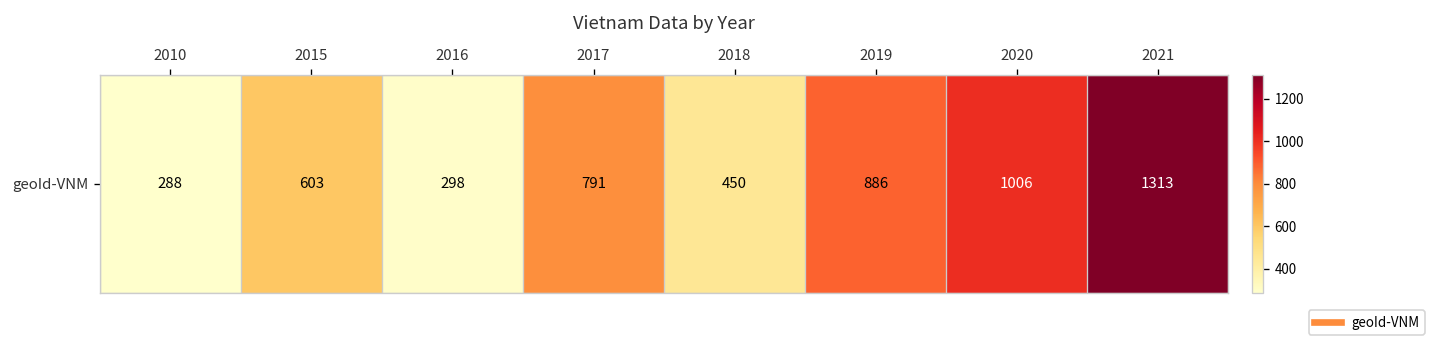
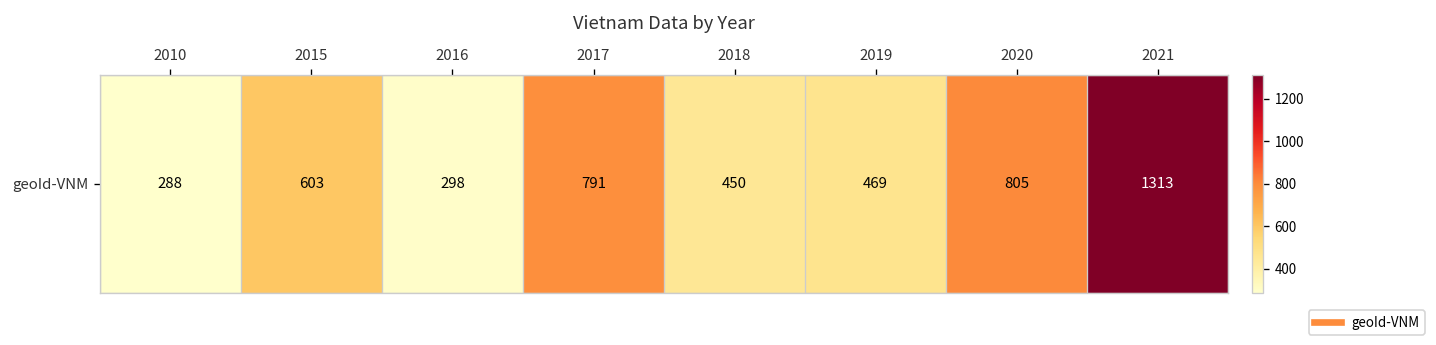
  {
    "geoId-VNM": {
      "2010": 288,
      "2015": 603,
      "2016": 298,
      "2017": 791,
      "2018": 450,
-     "2019": 886,
-     "2020": 1006,
+     "2019": 469,
+     "2020": 805,
      "2021": 1313
    }
  }
